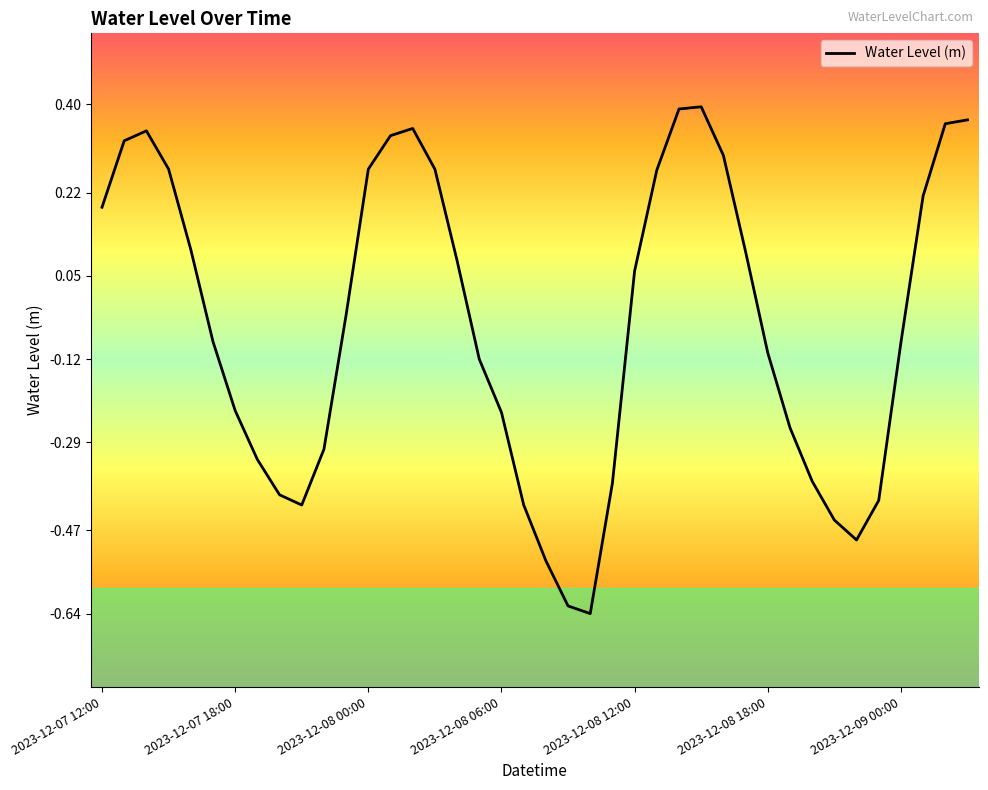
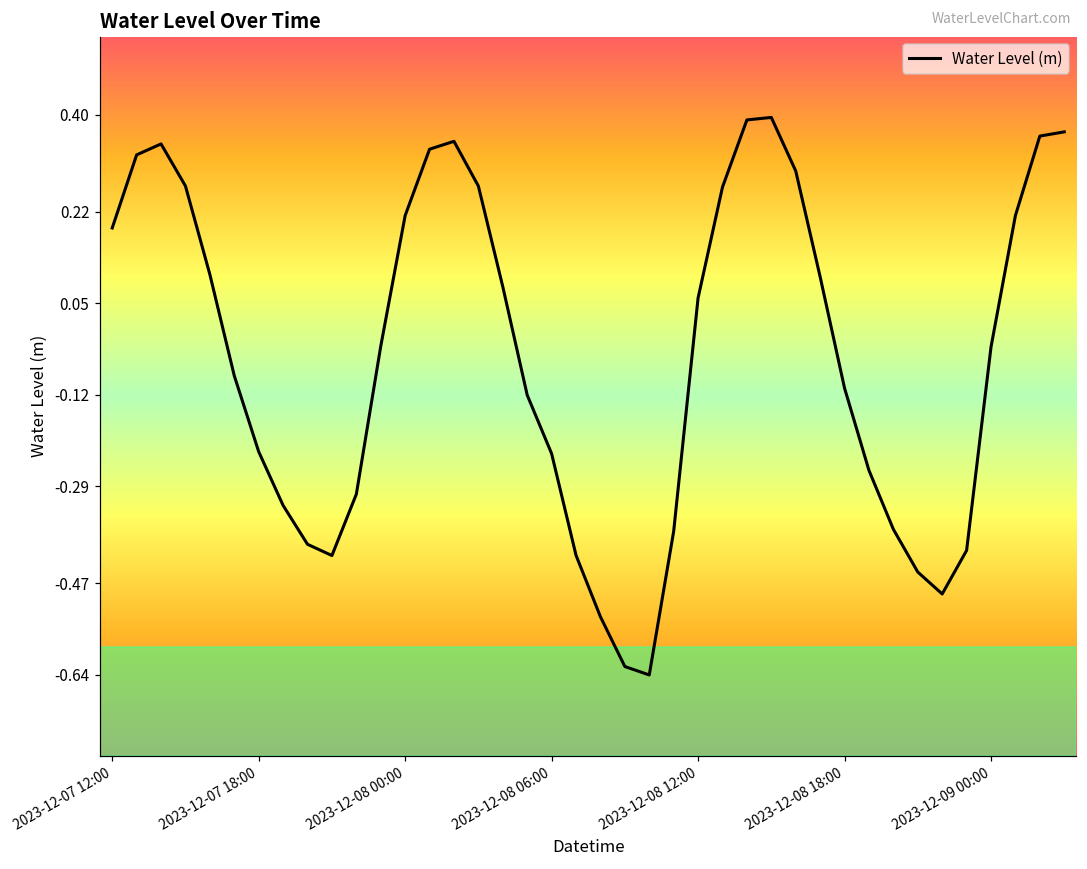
  {
    "2023-12-07 12:00": 0.19,
    "2023-12-07 18:00": -0.23,
-   "2023-12-08 00:00": 0.27,
+   "2023-12-08 00:00": 0.21,
    "2023-12-08 06:00": -0.23,
    "2023-12-08 12:00": 0.06,
    "2023-12-08 18:00": -0.11,
-   "2023-12-09 00:00": -0.09
+   "2023-12-09 00:00": -0.03
  }
